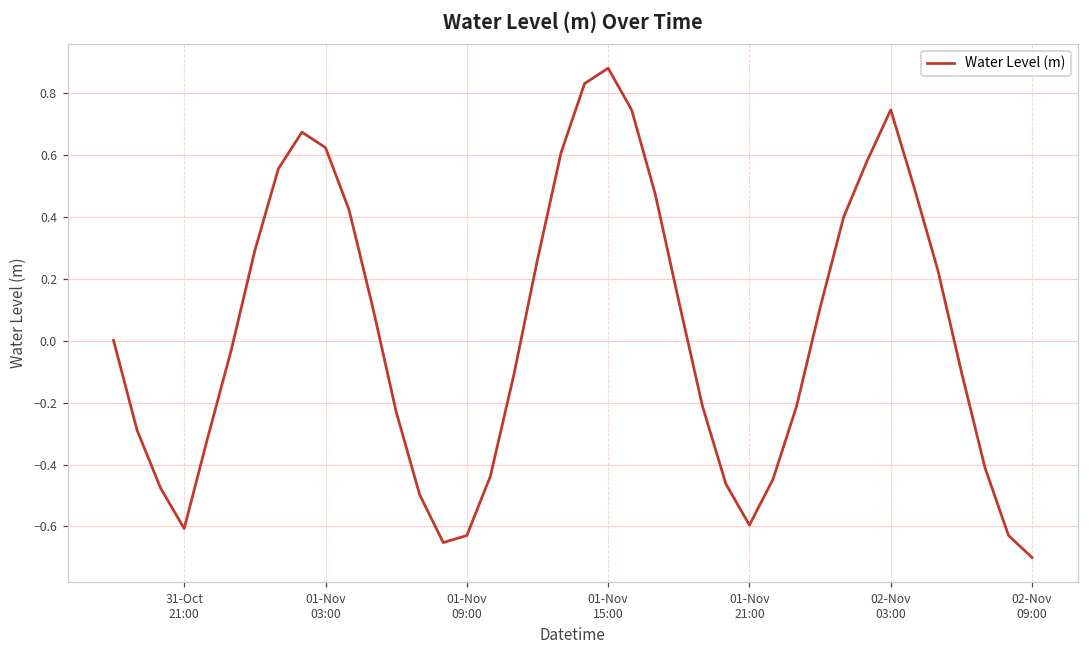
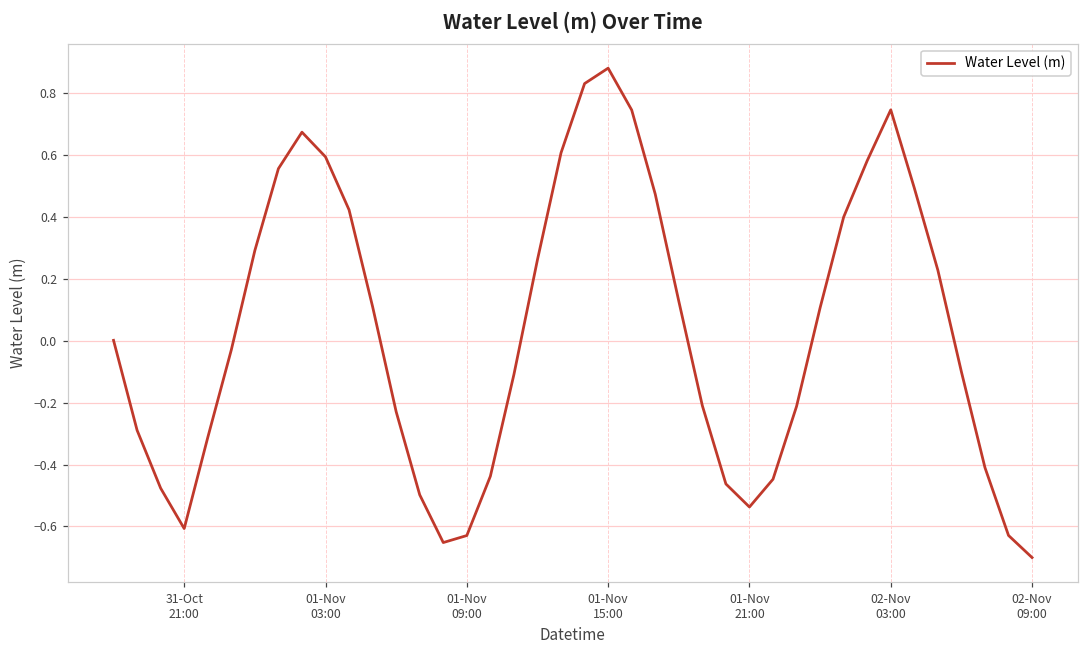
  {
    "31-Oct 21:00": -0.61,
-   "01-Nov 03:00": 0.62,
+   "01-Nov 03:00": 0.59,
    "01-Nov 09:00": -0.63,
    "01-Nov 15:00": 0.88,
-   "01-Nov 21:00": -0.60,
+   "01-Nov 21:00": -0.54,
    "02-Nov 03:00": 0.75,
    "02-Nov 09:00": -0.70
  }
